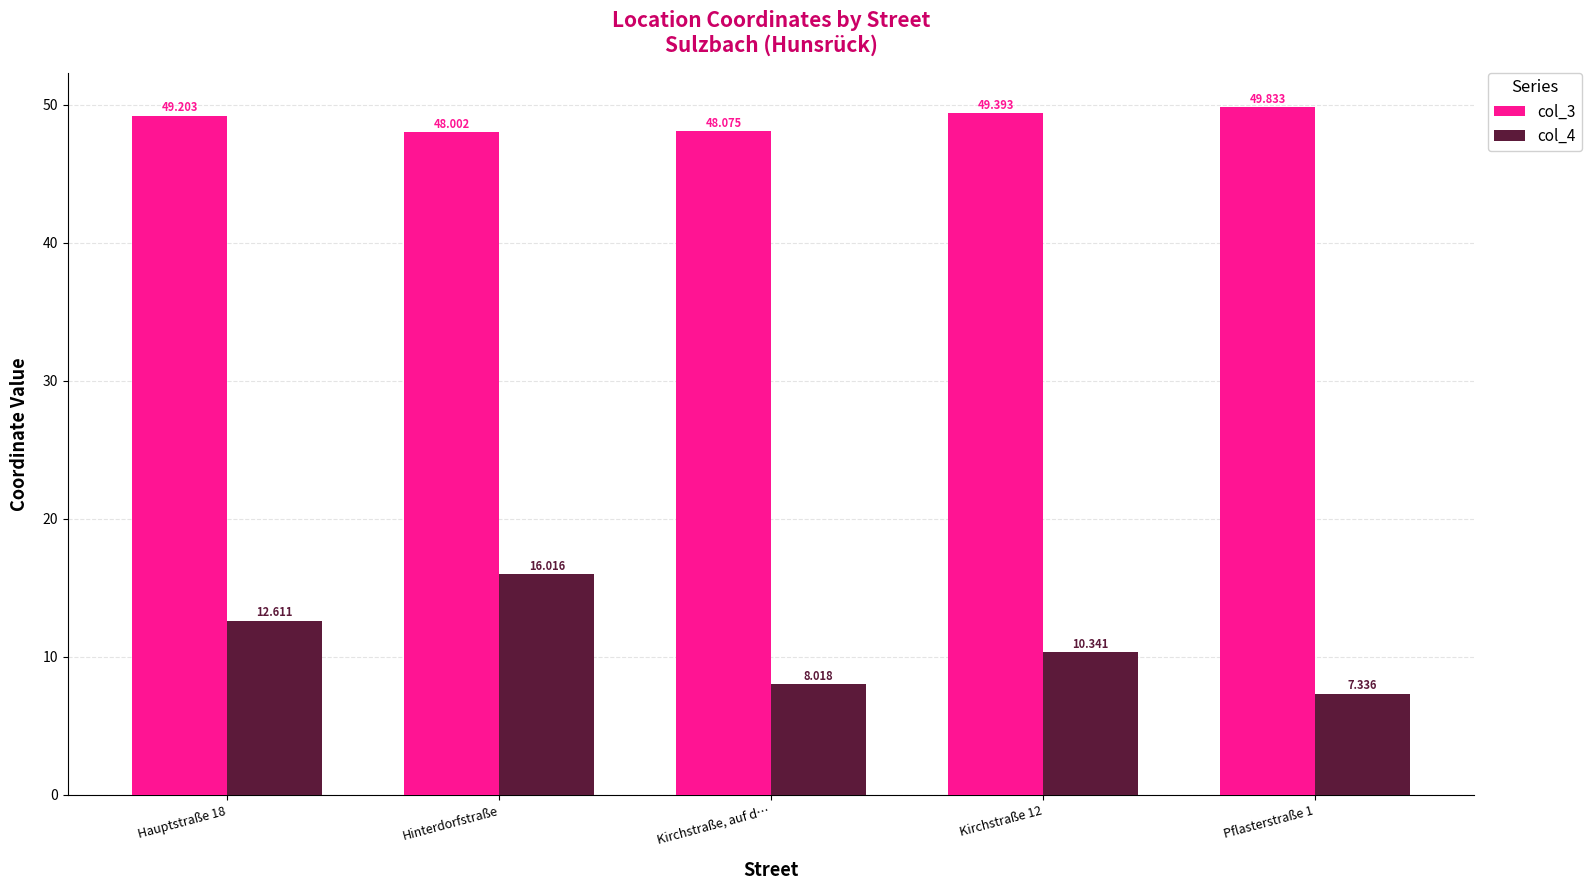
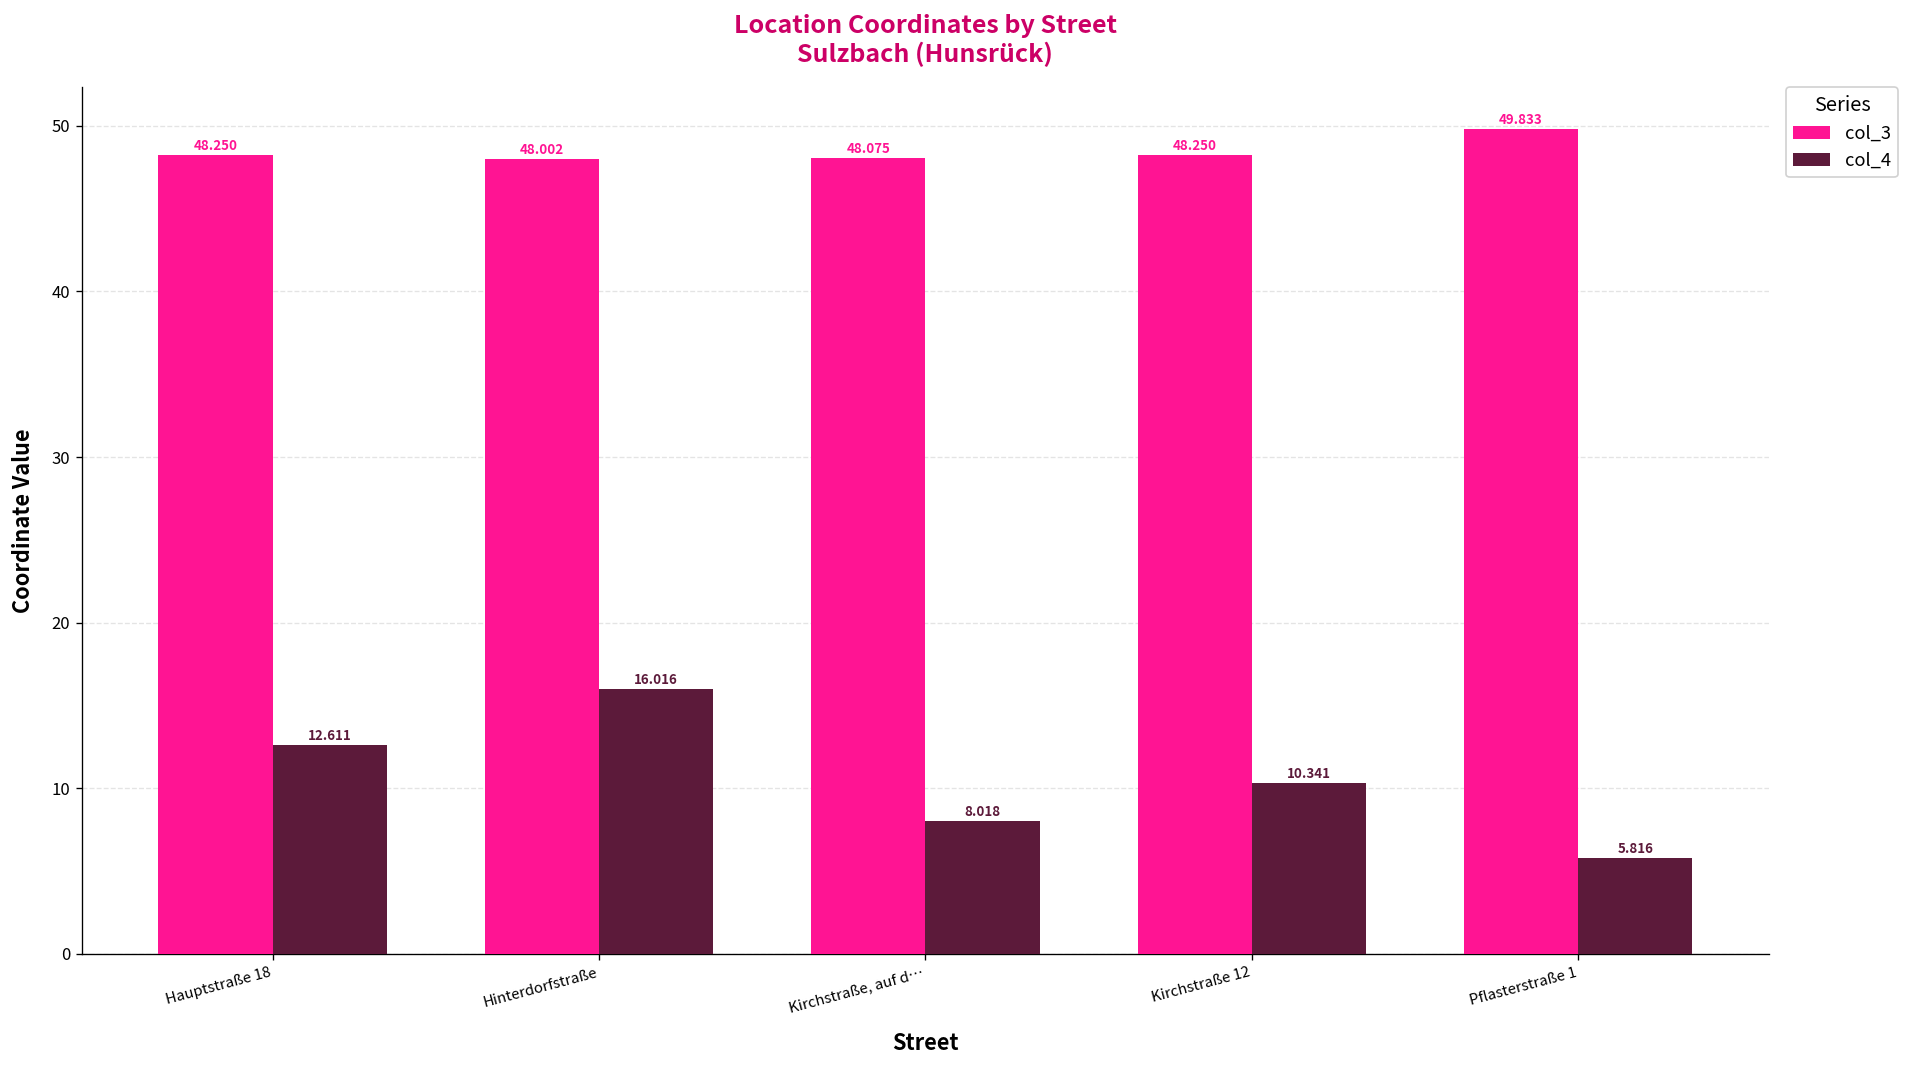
  {
    "col_3": {
-     "Hauptstraße 18": 49.203,
+     "Hauptstraße 18": 48.250,
      "Hinterdorfstraße": 48.002,
      "Kirchstraße, auf d…": 48.075,
-     "Kirchstraße 12": 49.393,
+     "Kirchstraße 12": 48.250,
      "Pflasterstraße 1": 49.833
    },
    "col_4": {
      "Hauptstraße 18": 12.611,
      "Hinterdorfstraße": 16.016,
      "Kirchstraße, auf d…": 8.018,
      "Kirchstraße 12": 10.341,
-     "Pflasterstraße 1": 7.336
+     "Pflasterstraße 1": 5.816
    }
  }
